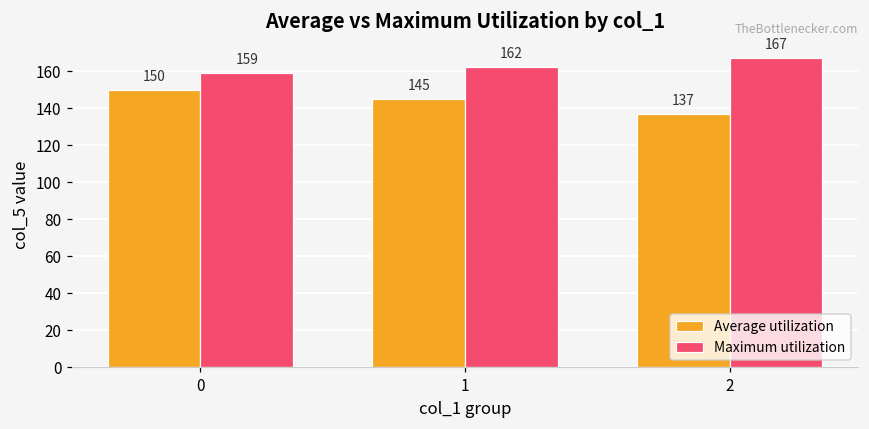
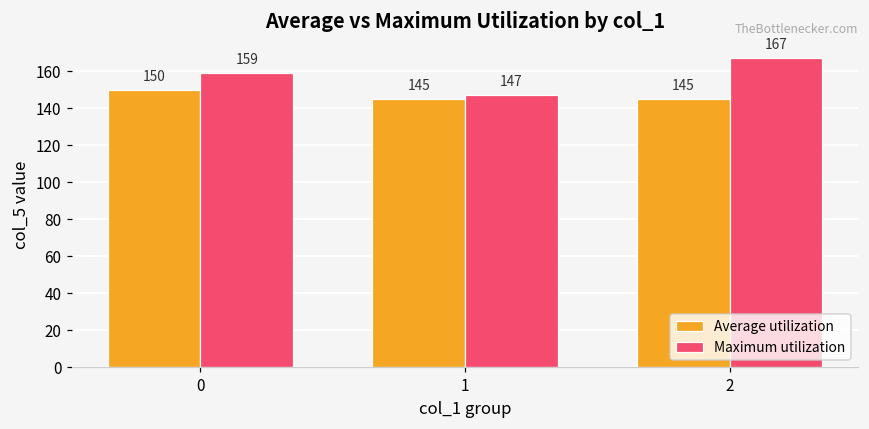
  {
    "Average utilization": {
      "0": 150,
      "1": 145,
-     "2": 137
+     "2": 145
    },
    "Maximum utilization": {
      "0": 159,
-     "1": 162,
+     "1": 147,
      "2": 167
    }
  }
